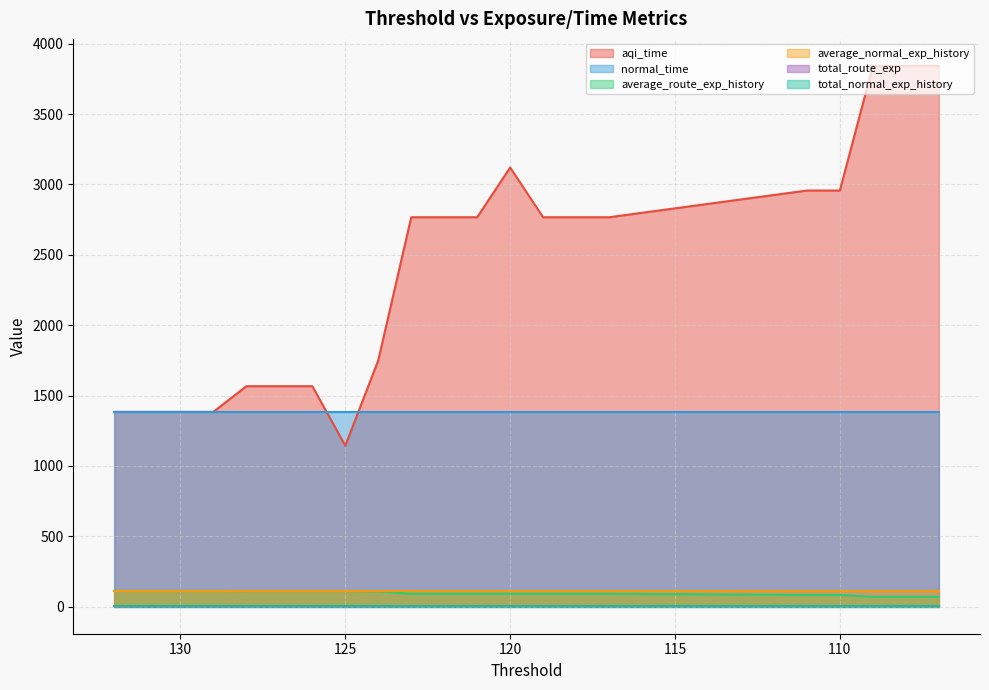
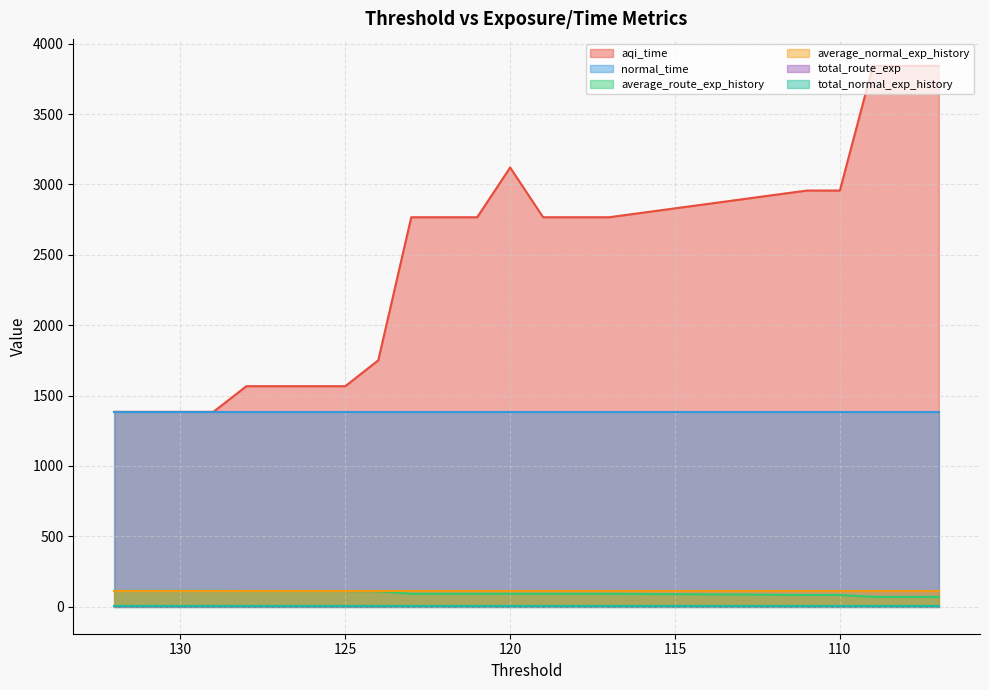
  {
    "aqi_time": {
-     "125": 1140,
+     "125": 1570,
      "120": 3120,
      "110": 2960
    },
    "average_normal_exp_history": {
      "120": 110,
      "110": 110
    }
  }
